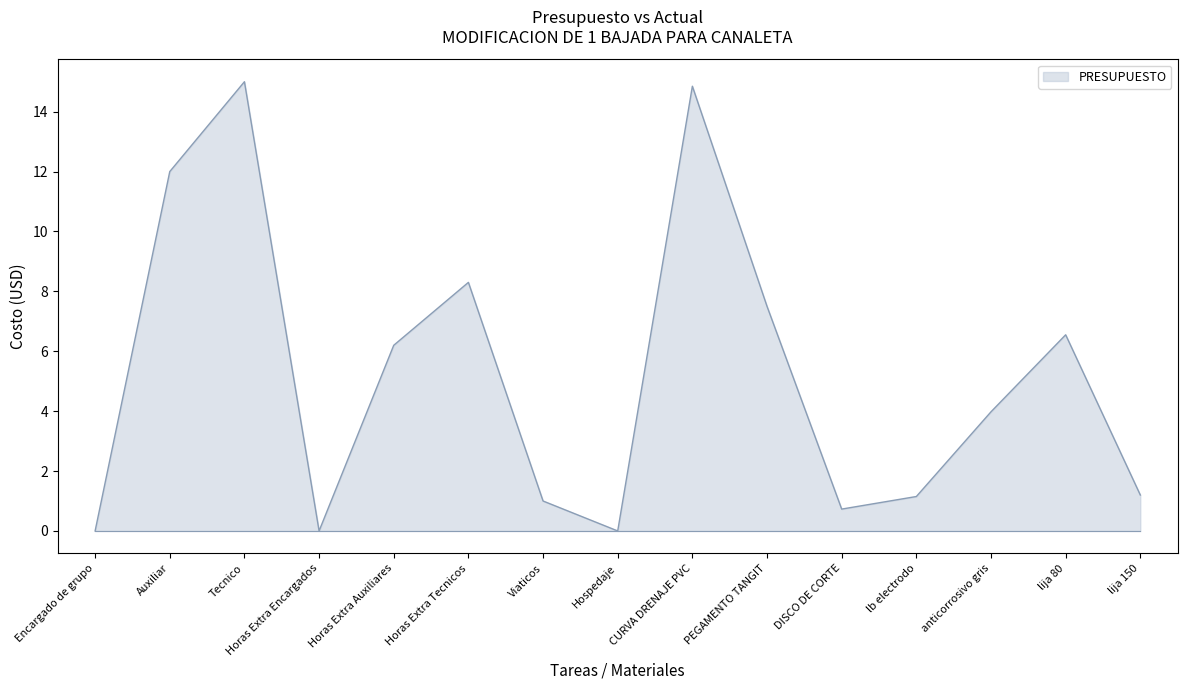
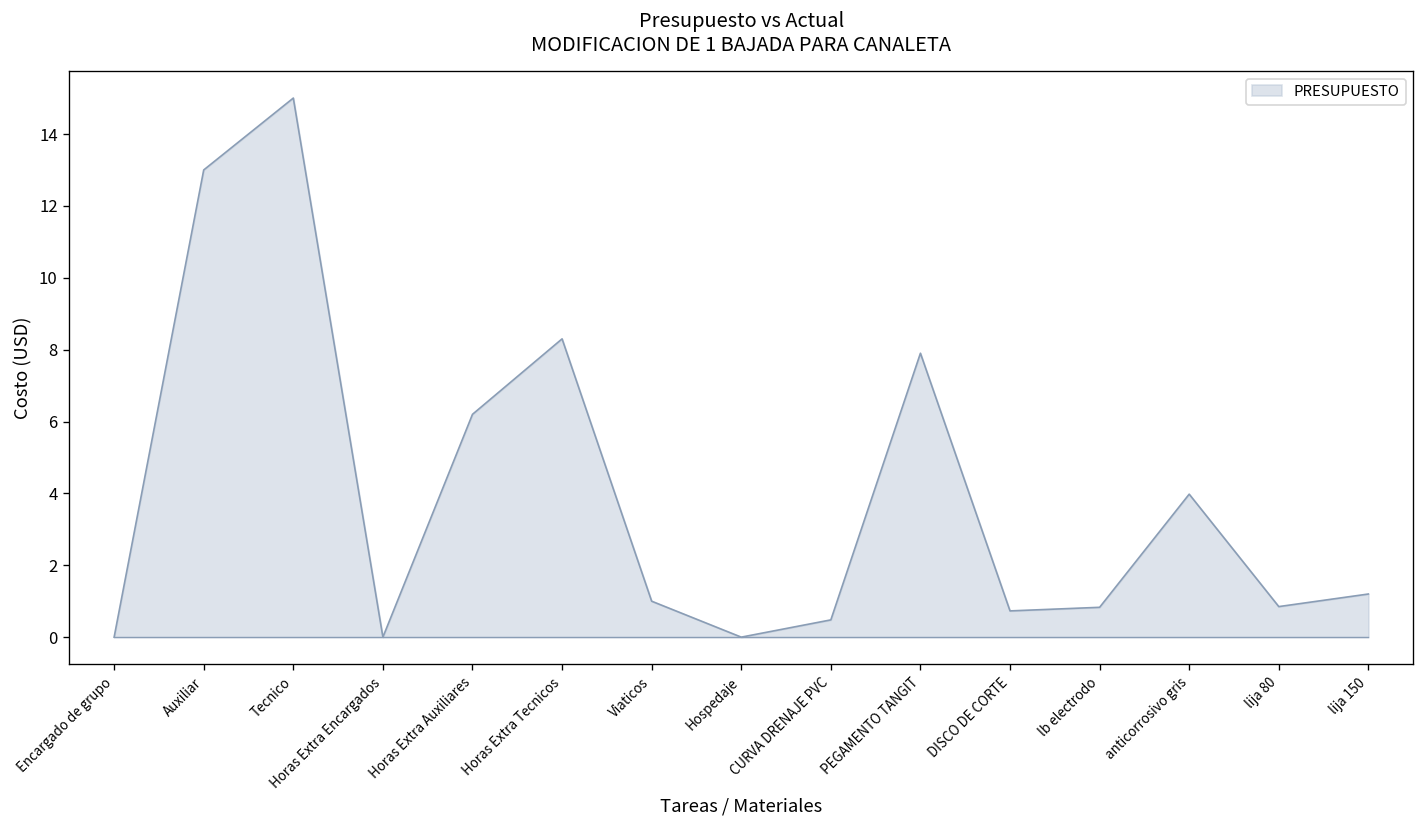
  {
    "PRESUPUESTO": {
-     "Auxiliar": 12,
+     "Auxiliar": 13,
      "Tecnico": 15.0,
      "Horas Extra Auxiliares": 6.2,
      "Horas Extra Tecnicos": 8.3,
      "Viaticos": 1.0,
-     "CURVA DRENAJE PVC": 14.9,
-     "PEGAMENTO TANGIT": 7.5,
+     "CURVA DRENAJE PVC": 0.5,
+     "PEGAMENTO TANGIT": 7.9,
      "DISCO DE CORTE": 0.7,
-     "lb electrodo": 1.2,
+     "lb electrodo": 0.8,
      "anticorrosivo gris": 4.0,
-     "lija 80": 6.6,
+     "lija 80": 0.9,
      "lija 150": 1.2
    }
  }
